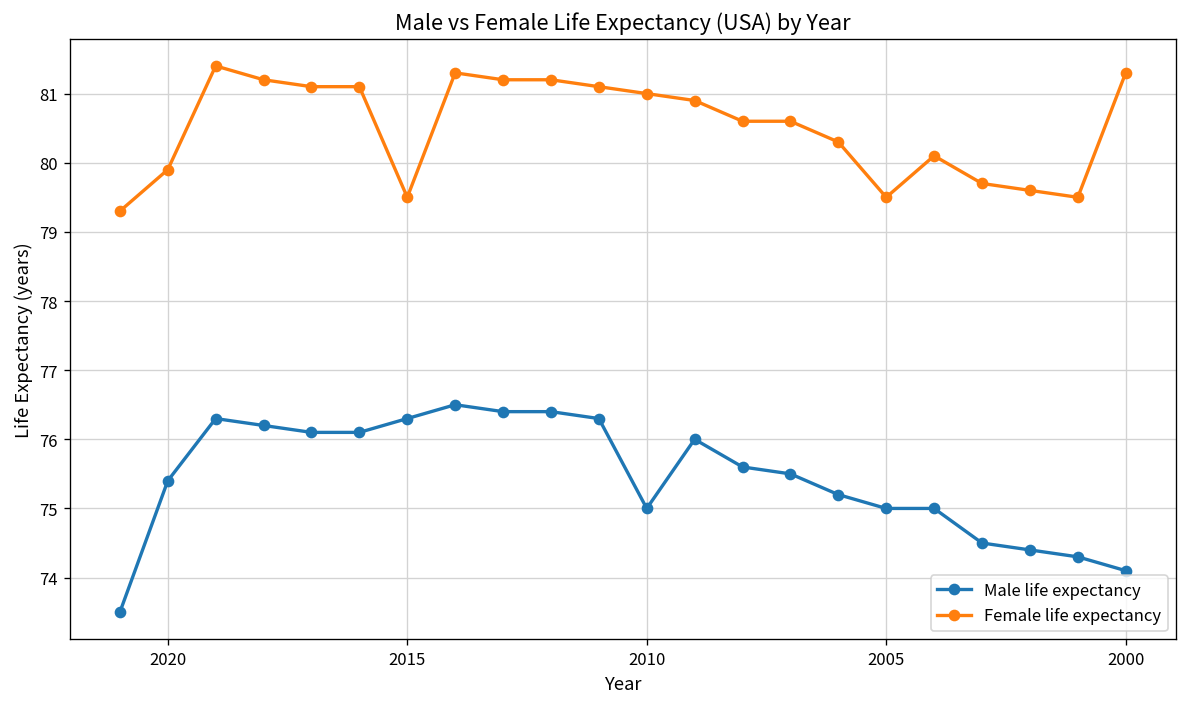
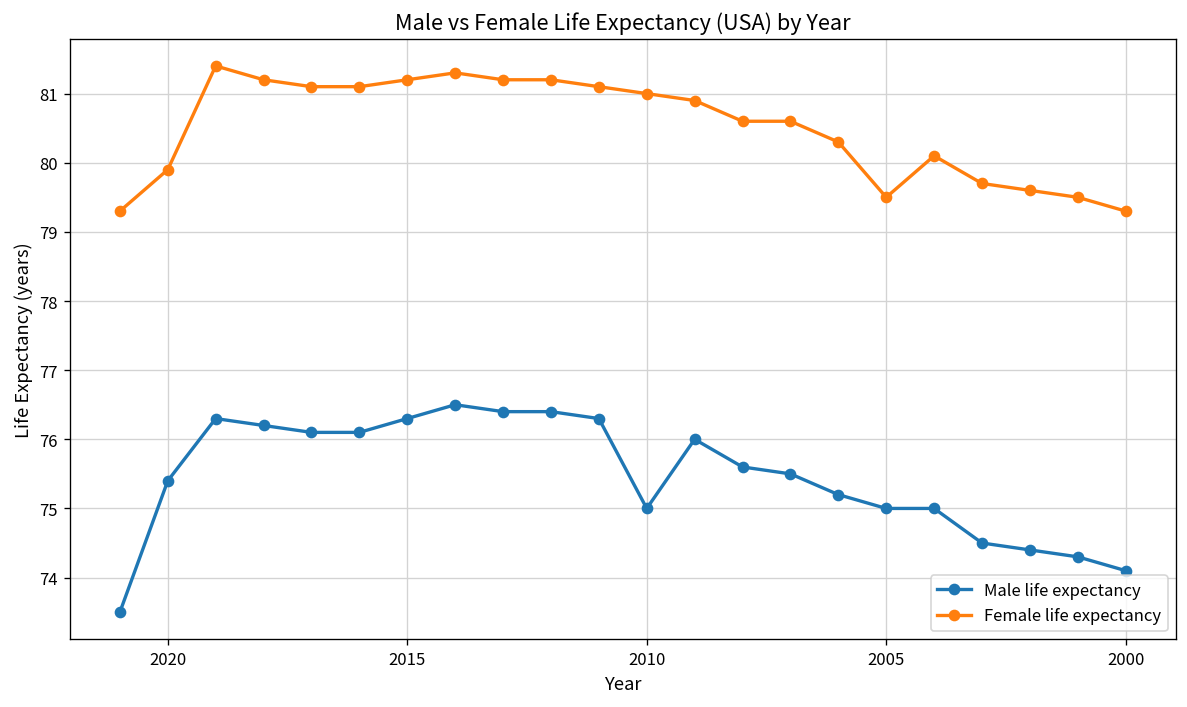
  {
    "Male life expectancy": {
      "2020": 75.4,
      "2015": 76.3,
      "2010": 75.0,
      "2005": 75.0,
      "2000": 74.1
    },
    "Female life expectancy": {
      "2020": 79.9,
-     "2015": 79.5,
+     "2015": 81.2,
      "2010": 81.0,
      "2005": 79.5,
-     "2000": 81.3
+     "2000": 79.3
    }
  }
